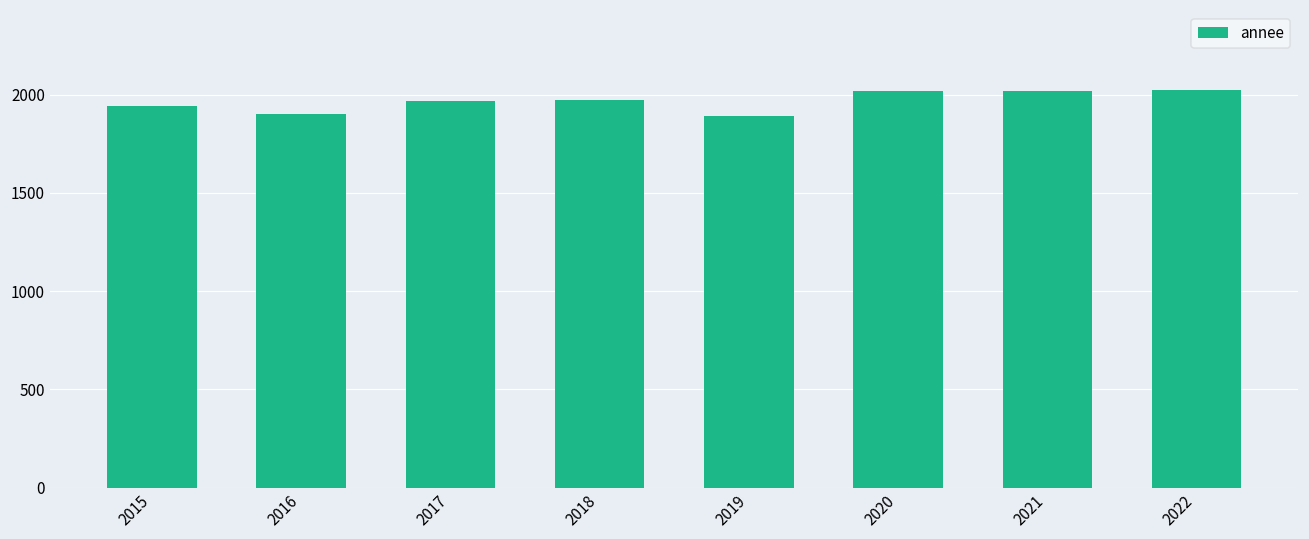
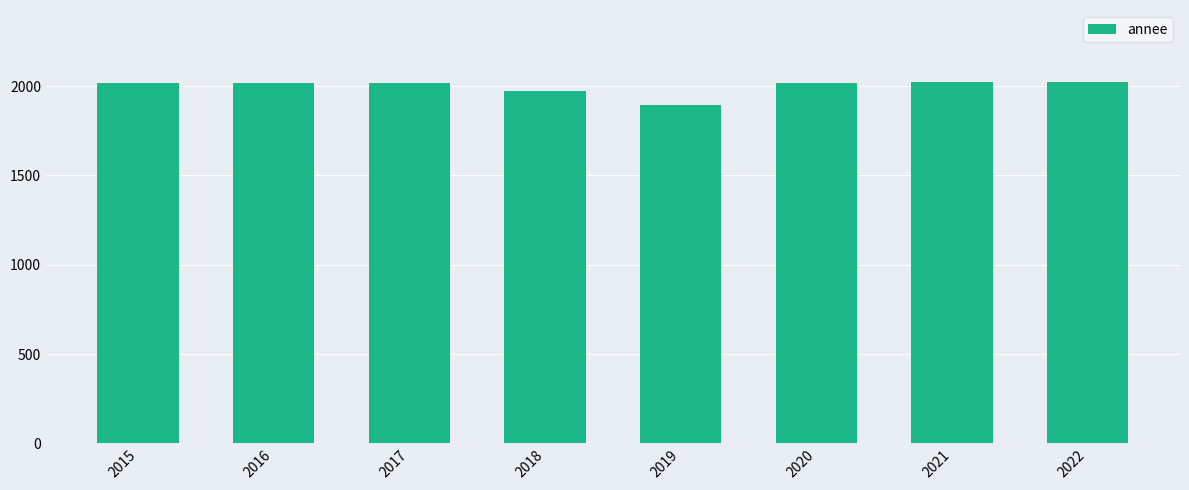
  {
-   "2015": 1940,
-   "2016": 1900,
-   "2017": 1970,
+   "2015": 2020,
+   "2016": 2020,
+   "2017": 2020,
    "2018": 1970,
    "2019": 1890,
    "2020": 2020,
    "2021": 2020,
    "2022": 2020
  }
